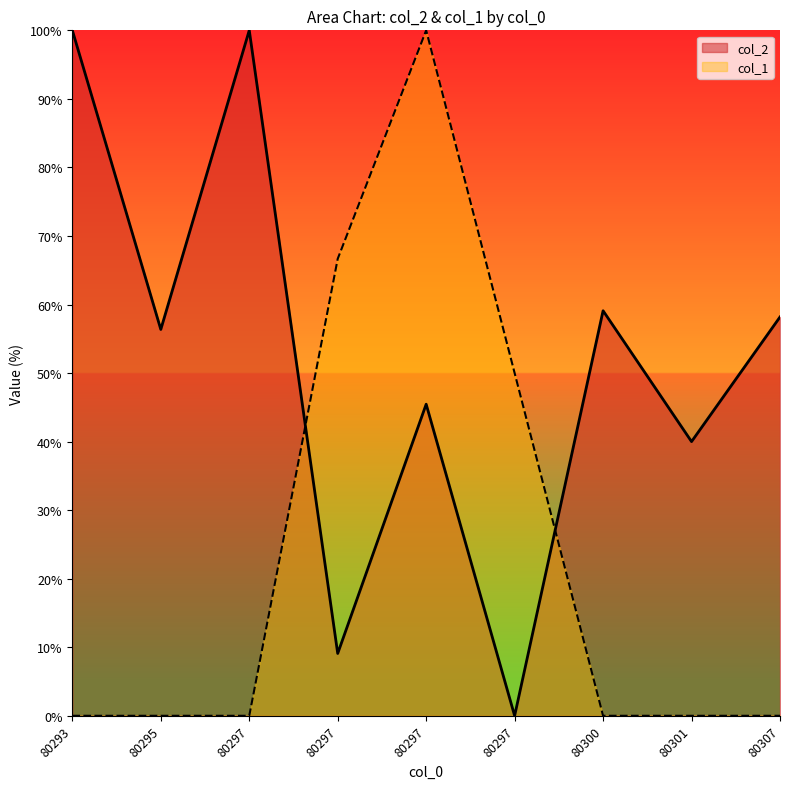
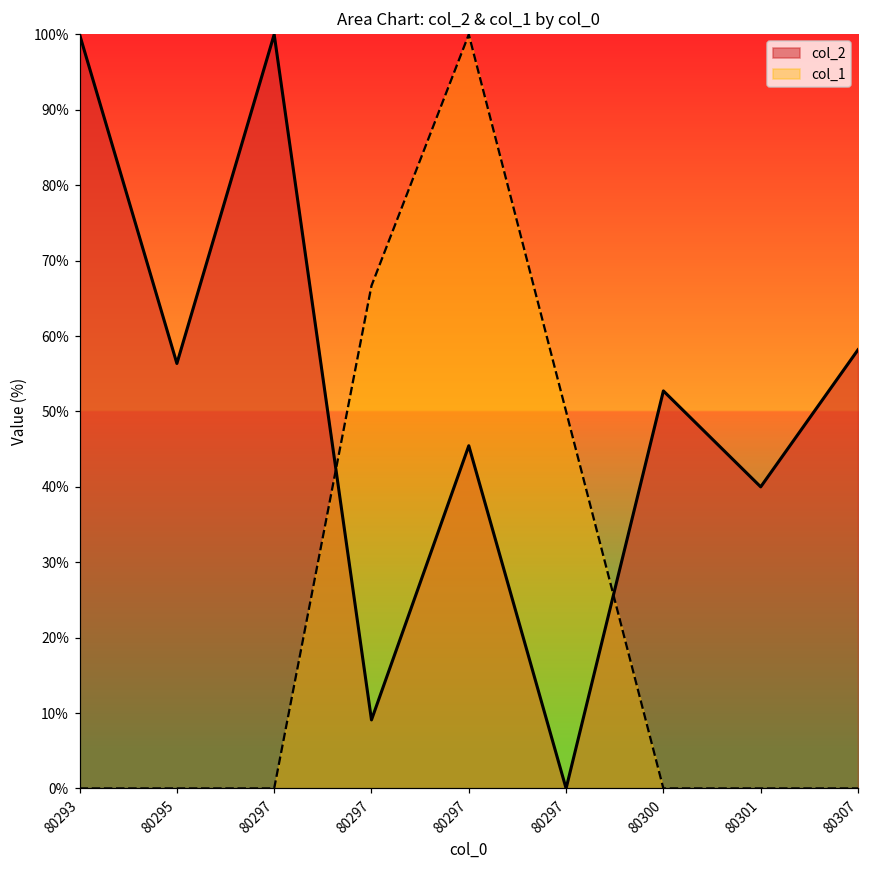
  {
    "col_2": {
      "80293": "100%",
      "80295": "56%",
-     "80300": "59%",
+     "80300": "53%",
      "80301": "40%",
      "80307": "58%"
    },
    "col_1": {
      "80293": "0%",
      "80295": "0%",
      "80300": "0%",
      "80301": "0%",
      "80307": "0%"
    }
  }
